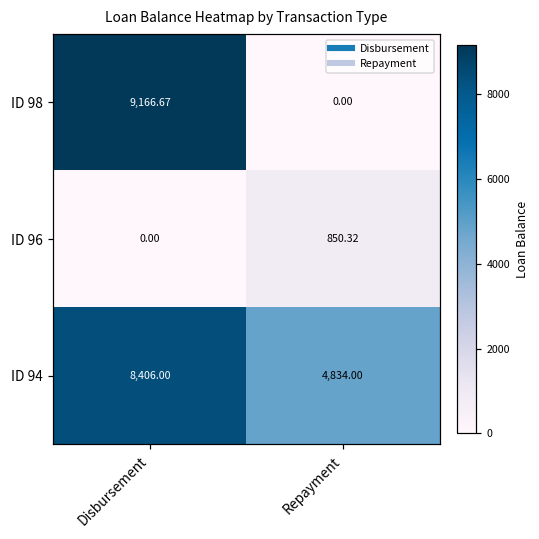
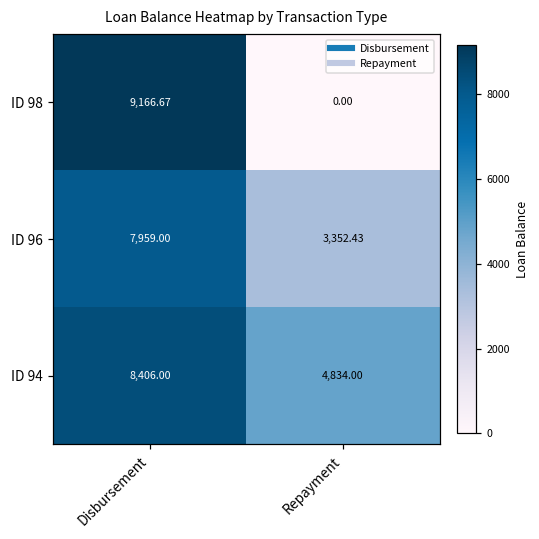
  {
    "ID 98": {
      "Disbursement": "9,166.67",
      "Repayment": "0.00"
    },
    "ID 96": {
-     "Disbursement": "0.00",
-     "Repayment": "850.32"
+     "Disbursement": "7,959.00",
+     "Repayment": "3,352.43"
    },
    "ID 94": {
      "Disbursement": "8,406.00",
      "Repayment": "4,834.00"
    }
  }
